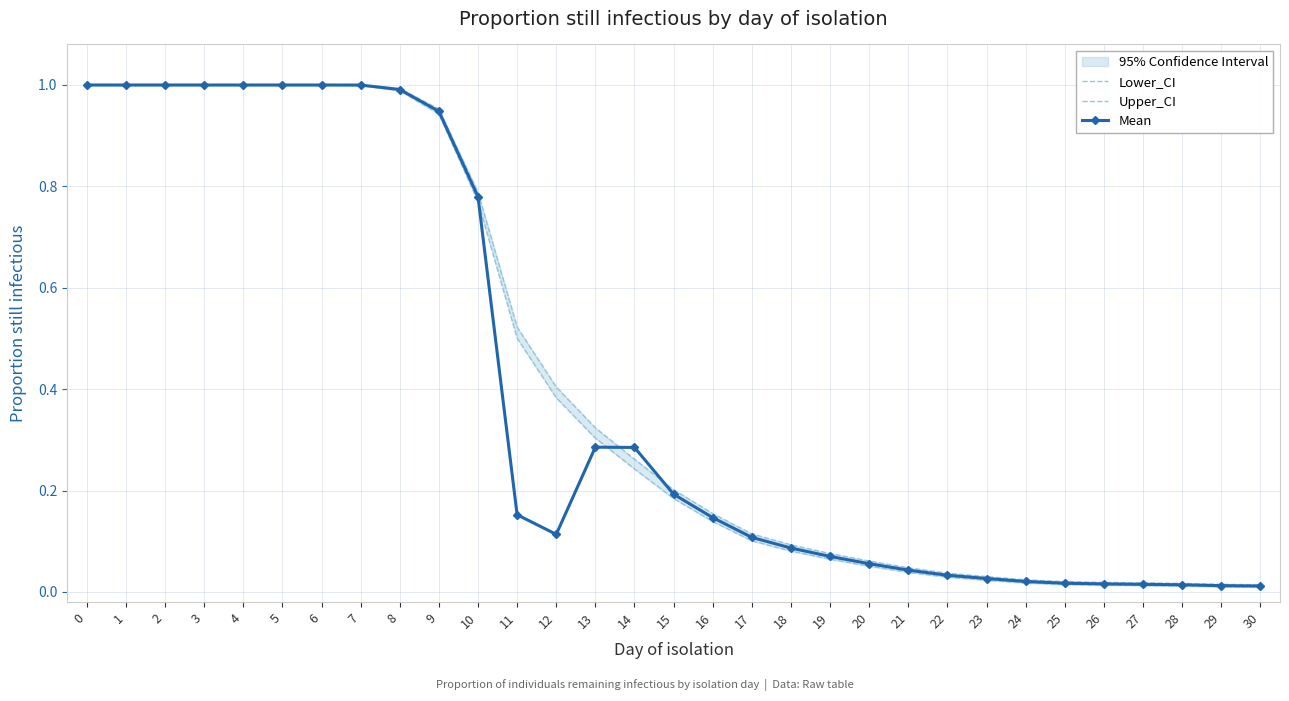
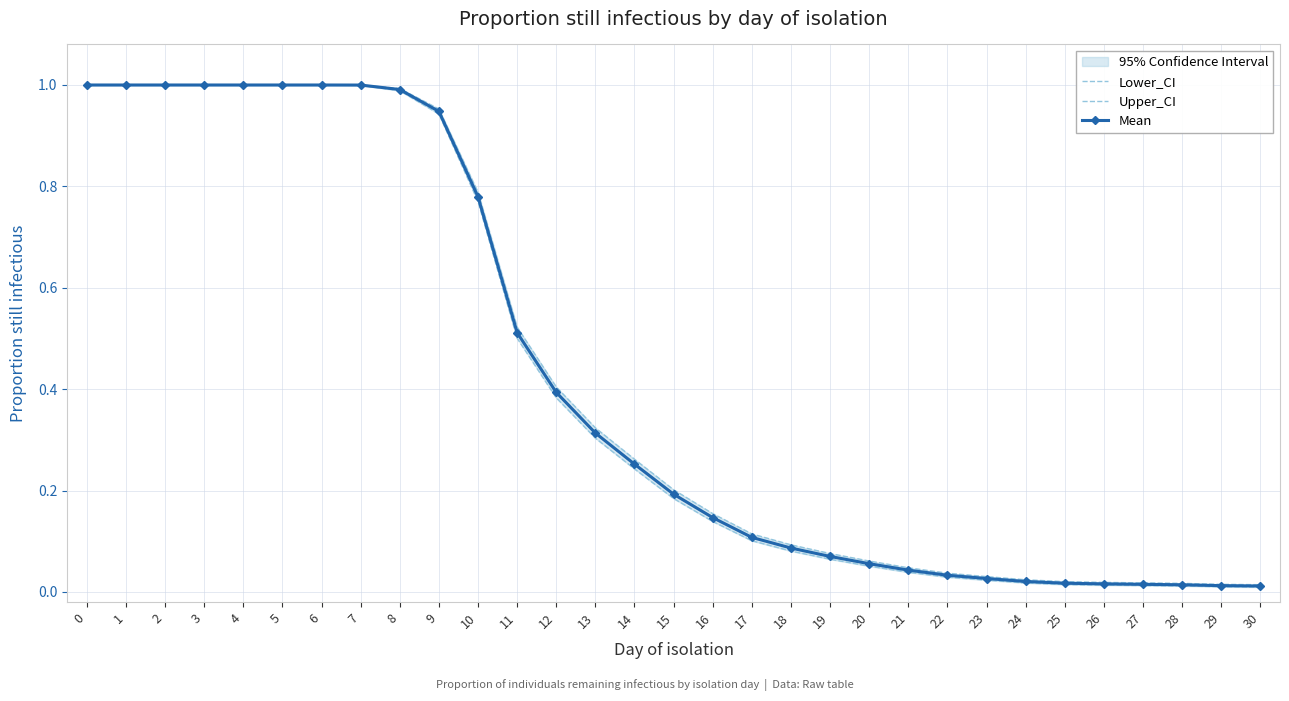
  {
    "Mean": {
      "10": 0.78,
-     "11": 0.15,
-     "12": 0.11,
-     "13": 0.29,
-     "14": 0.29,
+     "11": 0.51,
+     "12": 0.39,
+     "13": 0.31,
+     "14": 0.25,
      "15": 0.19,
      "16": 0.15,
      "17": 0.11,
      "18": 0.09,
      "19": 0.07
    }
  }
